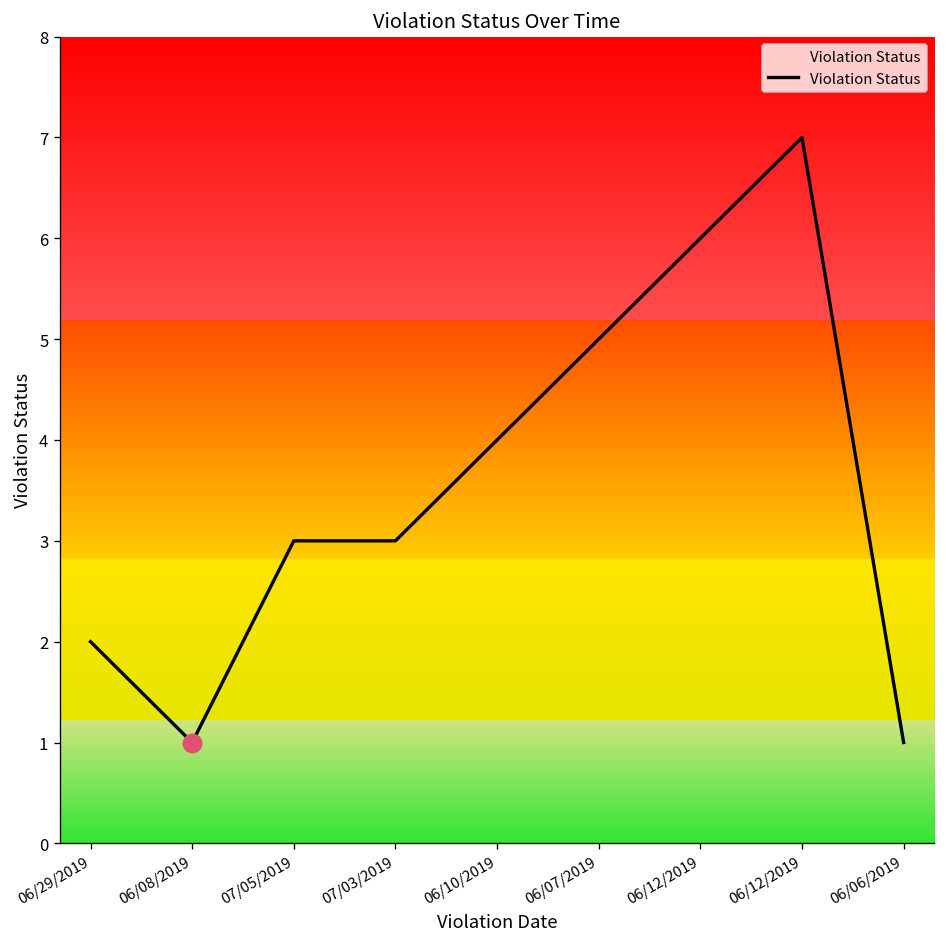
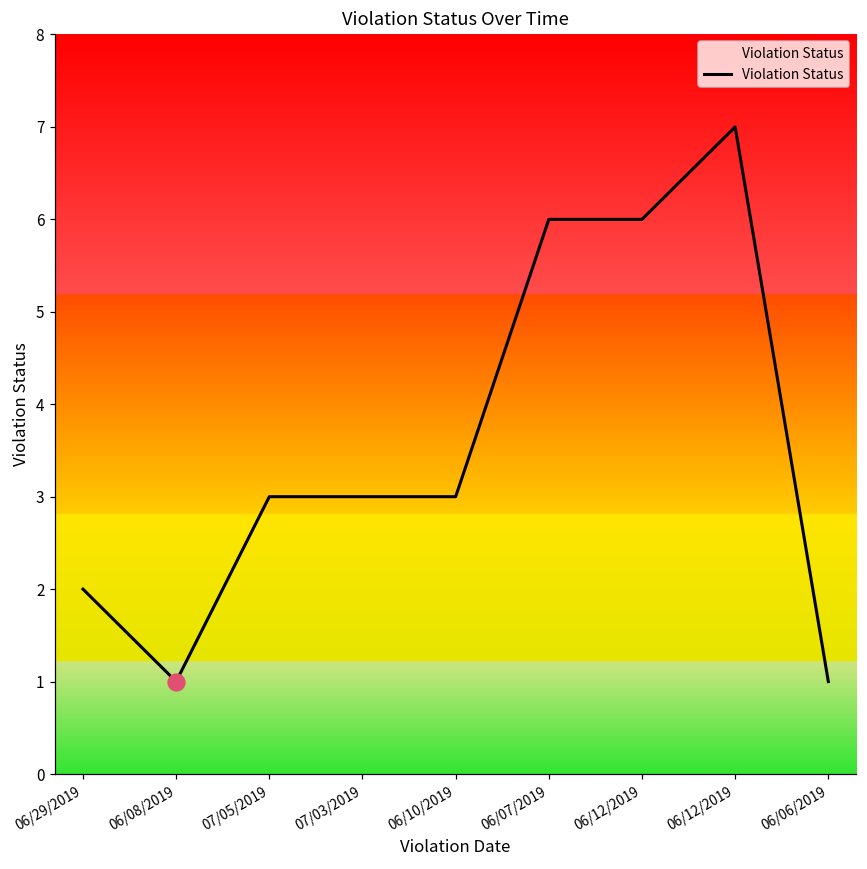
  {
    "Violation Status": {
      "06/29/2019": 2,
      "07/05/2019": 3,
      "07/03/2019": 3,
-     "06/10/2019": 4,
-     "06/07/2019": 5,
+     "06/10/2019": 3,
+     "06/07/2019": 6,
      "06/06/2019": 1
    }
  }
